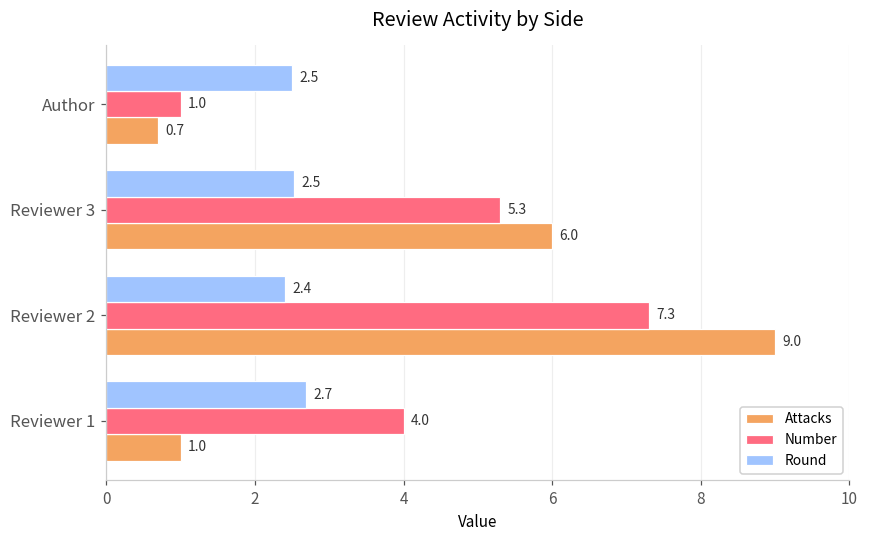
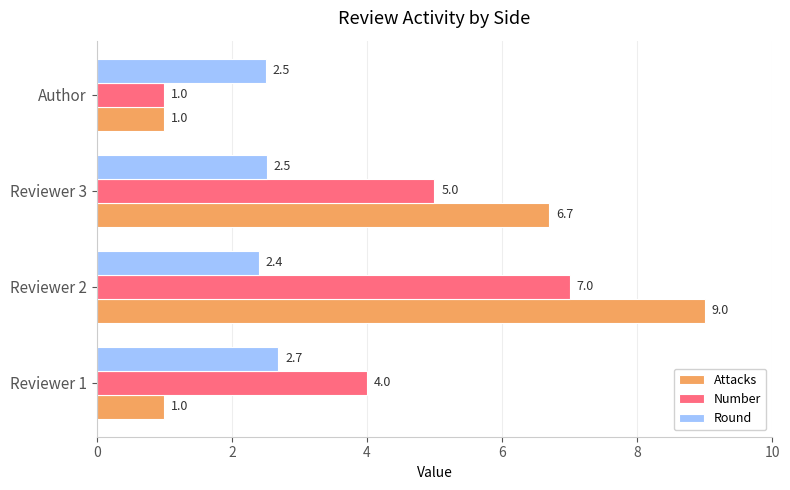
  {
    "Attacks": {
-     "Author": 0.7,
-     "Reviewer 3": 6.0,
+     "Author": 1.0,
+     "Reviewer 3": 6.7,
      "Reviewer 2": 9.0,
      "Reviewer 1": 1.0
    },
    "Number": {
      "Author": 1.0,
-     "Reviewer 3": 5.3,
-     "Reviewer 2": 7.3,
+     "Reviewer 3": 5.0,
+     "Reviewer 2": 7.0,
      "Reviewer 1": 4.0
    },
    "Round": {
      "Author": 2.5,
      "Reviewer 3": 2.5,
      "Reviewer 2": 2.4,
      "Reviewer 1": 2.7
    }
  }
